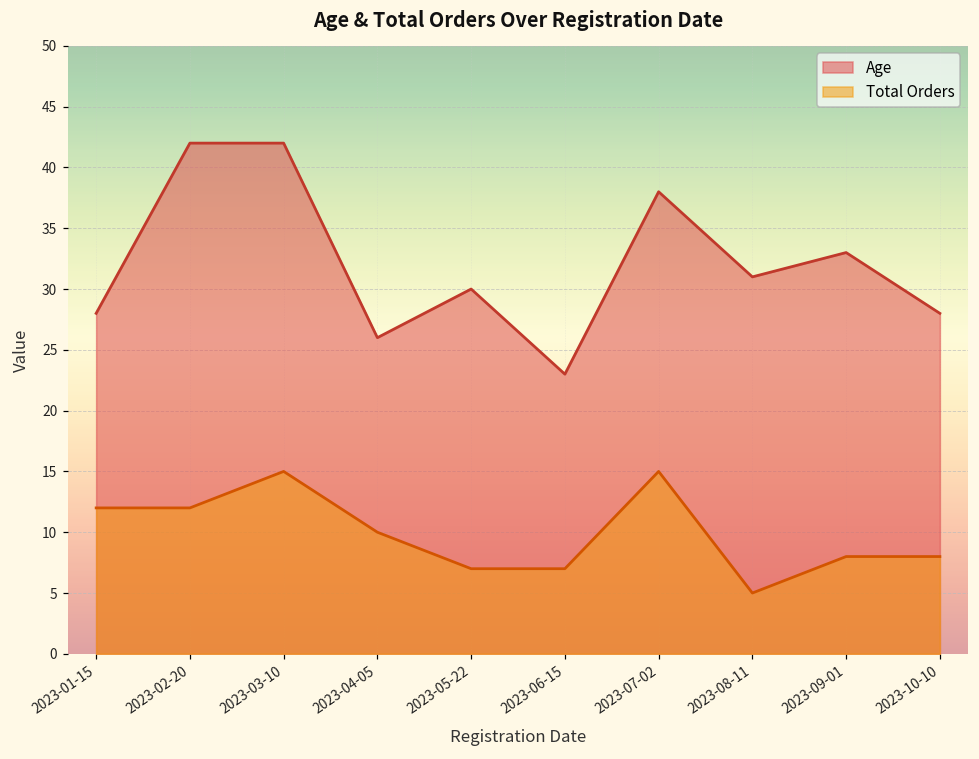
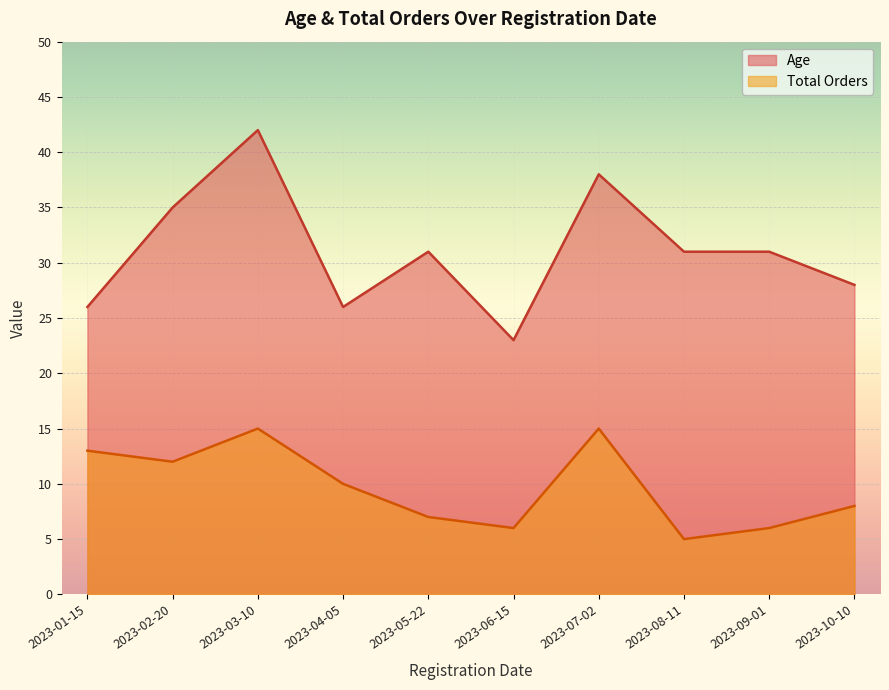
  {
    "Age": {
-     "2023-01-15": 28,
-     "2023-02-20": 42,
+     "2023-01-15": 26,
+     "2023-02-20": 35,
      "2023-03-10": 42,
      "2023-04-05": 26,
-     "2023-05-22": 30,
+     "2023-05-22": 31,
      "2023-06-15": 23,
      "2023-07-02": 38,
      "2023-08-11": 31,
-     "2023-09-01": 33,
+     "2023-09-01": 31,
      "2023-10-10": 28
    },
    "Total Orders": {
-     "2023-01-15": 12,
+     "2023-01-15": 13,
      "2023-02-20": 12,
      "2023-03-10": 15,
      "2023-04-05": 10,
      "2023-05-22": 7,
-     "2023-06-15": 7,
+     "2023-06-15": 6,
      "2023-07-02": 15,
      "2023-08-11": 5,
-     "2023-09-01": 8,
+     "2023-09-01": 6,
      "2023-10-10": 8
    }
  }
